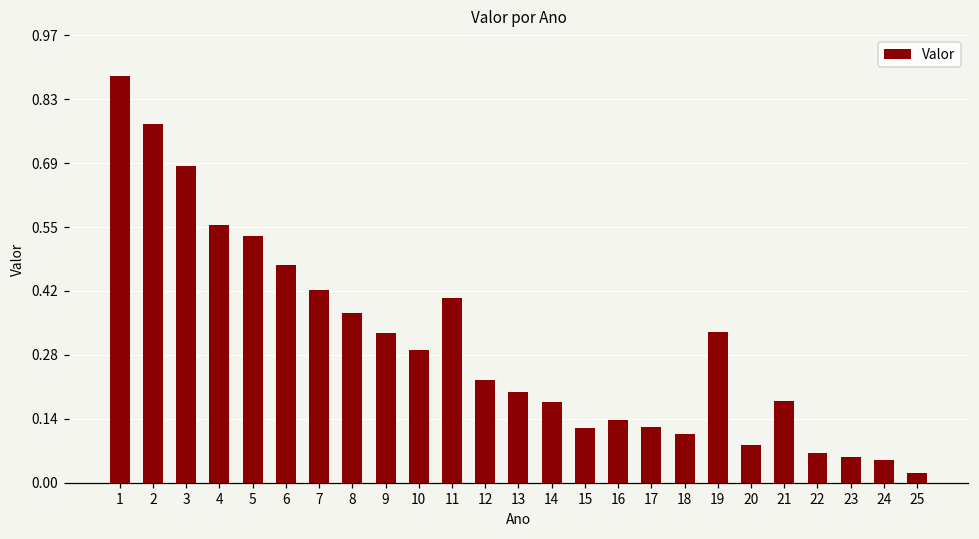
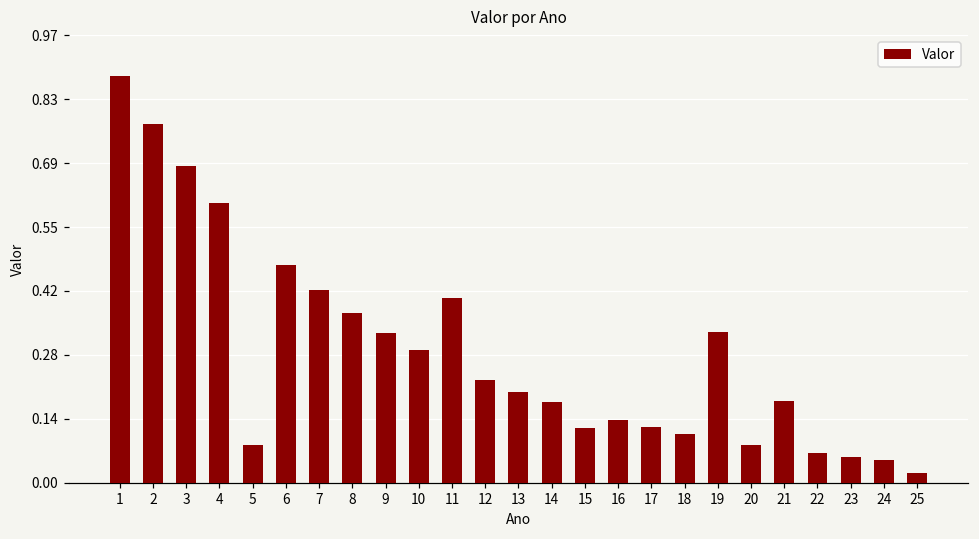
  {
    "1": 0.88,
    "2": 0.78,
    "3": 0.69,
-   "4": 0.56,
-   "5": 0.54,
+   "4": 0.61,
+   "5": 0.08,
    "6": 0.47,
    "7": 0.42,
    "8": 0.37,
    "9": 0.33,
    "10": 0.29,
    "11": 0.40,
    "12": 0.22,
    "13": 0.20,
    "14": 0.17,
    "15": 0.12,
    "16": 0.14,
    "17": 0.12,
    "18": 0.11,
    "19": 0.33,
    "20": 0.08,
    "21": 0.18,
    "22": 0.06,
    "23": 0.06,
    "24": 0.05,
    "25": 0.02
  }
